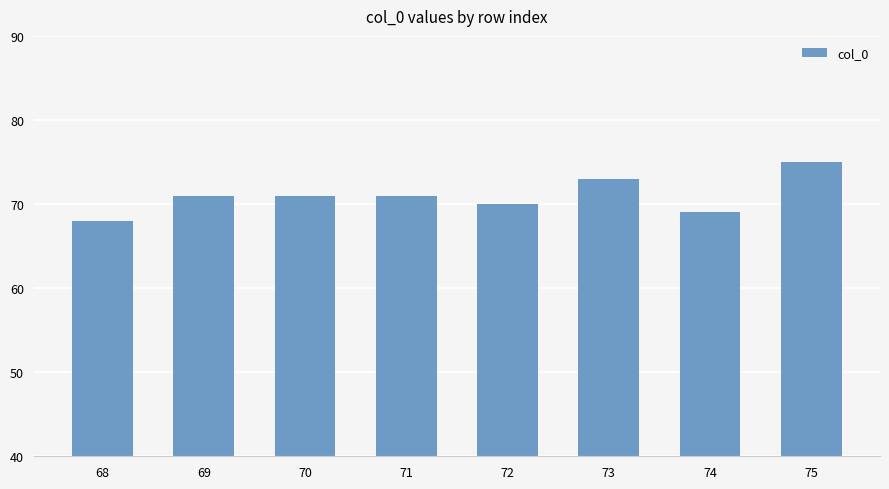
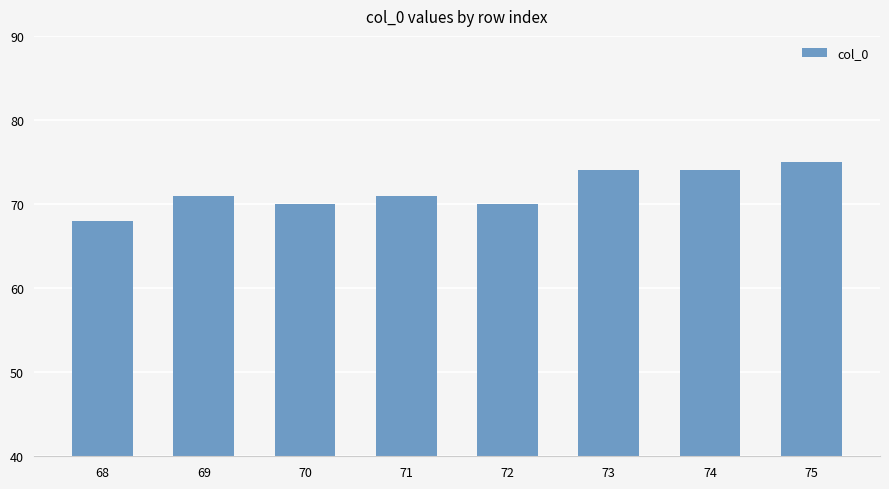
  {
    "68": 68,
    "69": 71,
-   "70": 71,
+   "70": 70,
    "71": 71,
    "72": 70,
-   "73": 73,
-   "74": 69,
+   "73": 74,
+   "74": 74,
    "75": 75
  }
